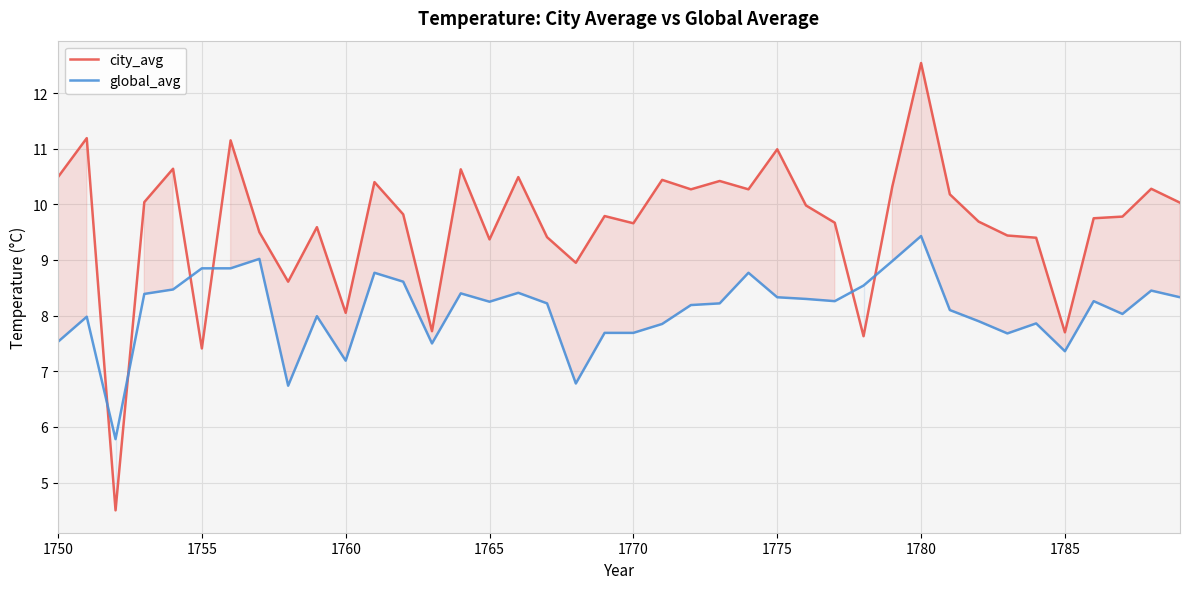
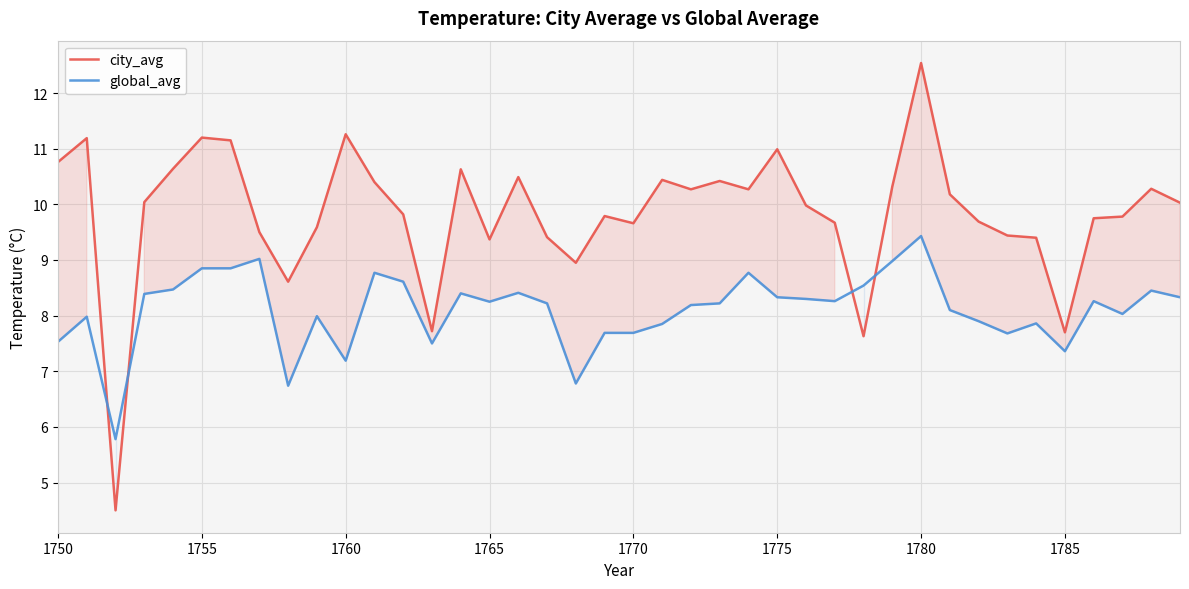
  {
    "city_avg": {
-     "1750": 10.5,
-     "1755": 7.4,
-     "1760": 8.1,
+     "1750": 10.8,
+     "1755": 11.2,
+     "1760": 11.3,
      "1765": 9.4,
      "1770": 9.7,
      "1775": 11.0,
      "1780": 12.5,
      "1785": 7.7
    },
    "global_avg": {
      "1750": 7.5,
      "1755": 8.9,
      "1760": 7.2,
      "1765": 8.3,
      "1770": 7.7,
      "1775": 8.3,
      "1780": 9.4,
      "1785": 7.4
    }
  }
